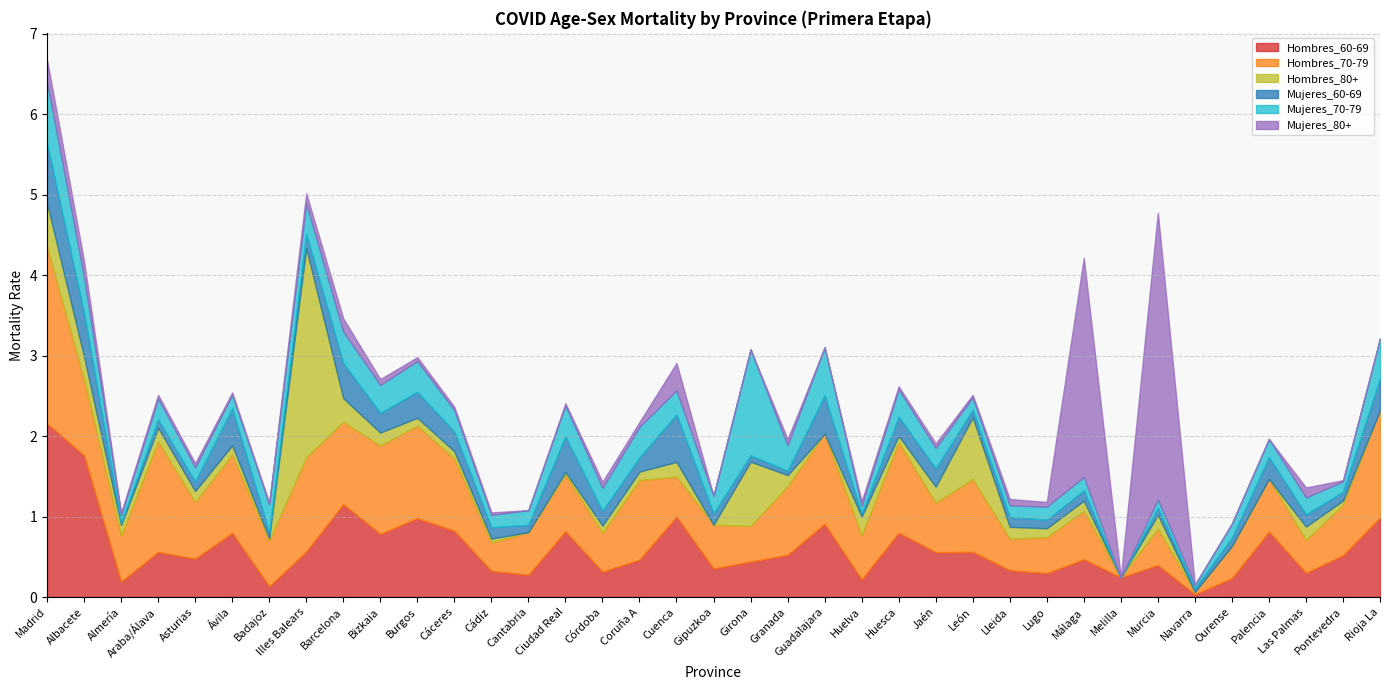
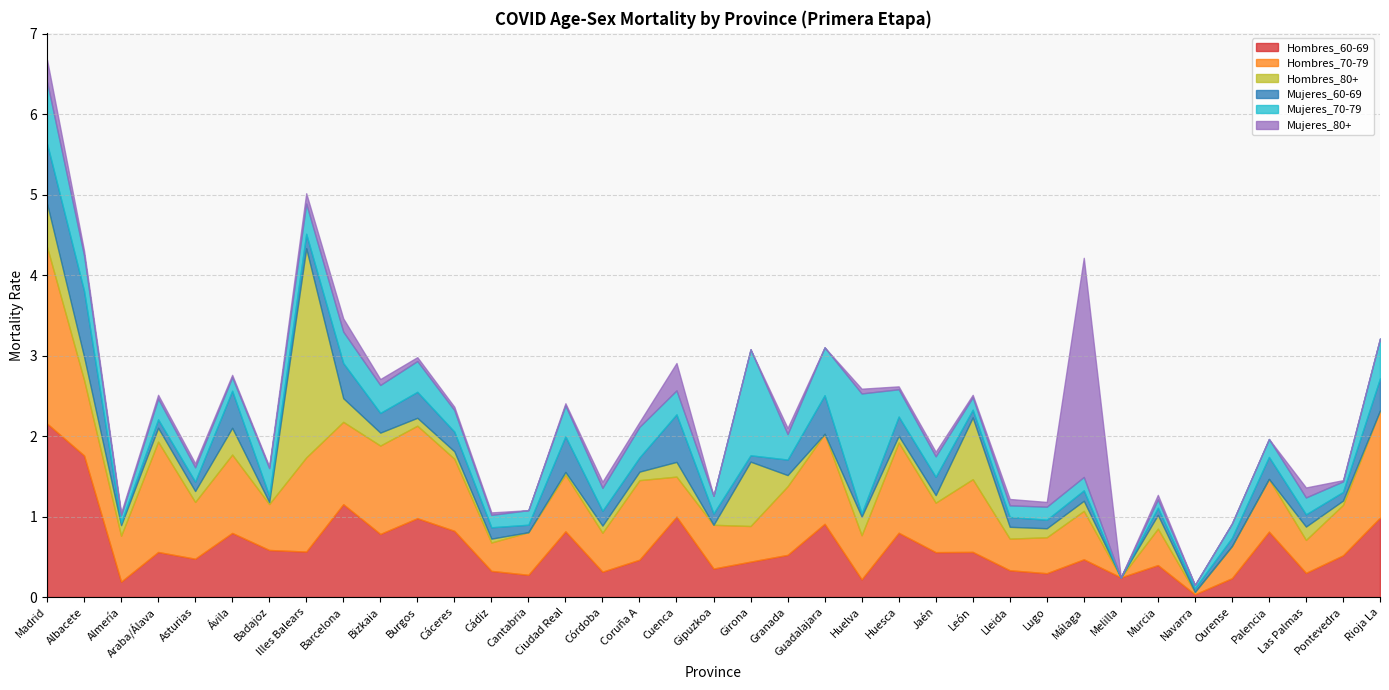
  {
    "Hombres_60-69": {
      "Madrid": 2.2,
      "Albacete": 1.8,
      "Almería": 0.2,
      "Araba/Álava": 0.6,
      "Asturias": 0.5,
      "Ávila": 0.8,
-     "Badajoz": 0.1,
+     "Badajoz": 0.6,
      "Illes Balears": 0.6,
      "Barcelona": 1.2,
      "Bizkaia": 0.8,
      "Burgos": 1.0,
      "Cáceres": 0.8,
      "Cádiz": 0.3,
      "Cantabria": 0.3,
      "Ciudad Real": 0.8,
      "Córdoba": 0.3,
      "Coruña A": 0.5,
      "Cuenca": 1.0,
      "Gipuzkoa": 0.4,
      "Girona": 0.4,
      "Granada": 0.5,
      "Guadalajara": 0.9,
      "Huelva": 0.2,
      "Huesca": 0.8,
      "Jaén": 0.6,
      "León": 0.6,
      "Lleida": 0.3,
      "Lugo": 0.3,
      "Málaga": 0.5,
      "Murcia": 0.4,
      "Ourense": 0.2,
      "Palencia": 0.8,
      "Las Palmas": 0.3,
      "Pontevedra": 0.5,
      "Rioja La": 1.0
    },
    "Hombres_70-79": {
      "Madrid": 2.2,
      "Albacete": 0.9,
      "Almería": 0.6,
      "Araba/Álava": 1.4,
      "Asturias": 0.7,
      "Ávila": 1.0,
      "Illes Balears": 1.2,
      "Barcelona": 1.0,
      "Bizkaia": 1.1,
      "Burgos": 1.2,
      "Cáceres": 0.9,
      "Cádiz": 0.4,
      "Ciudad Real": 0.7,
      "Córdoba": 0.5,
      "Coruña A": 1.0,
      "Cuenca": 0.5,
      "Girona": 0.4,
      "Granada": 0.9,
      "Huelva": 0.5,
      "Huesca": 1.1,
      "Jaén": 0.6,
      "León": 0.9,
      "Lleida": 0.4,
      "Lugo": 0.4,
      "Málaga": 0.6,
      "Murcia": 0.5,
      "Las Palmas": 0.4,
      "Pontevedra": 0.6
    },
    "Hombres_80+": {
      "Madrid": 0.5,
      "Albacete": 0.3,
      "Araba/Álava": 0.2,
      "Asturias": 0.1,
-     "Ávila": 0.1,
+     "Ávila": 0.3,
      "Illes Balears": 2.6,
      "Barcelona": 0.3,
      "Bizkaia": 0.2,
      "Burgos": 0.1,
      "Cáceres": 0.1,
      "Cádiz": 0.0,
      "Ciudad Real": 0.0,
      "Córdoba": 0.1,
      "Coruña A": 0.1,
      "Cuenca": 0.2,
      "Girona": 0.8,
      "Granada": 0.1,
      "Huelva": 0.2,
      "Huesca": 0.1,
-     "Jaén": 0.2,
+     "Jaén": 0.1,
      "León": 0.8,
      "Lleida": 0.1,
      "Lugo": 0.1,
      "Málaga": 0.1,
      "Murcia": 0.2,
      "Las Palmas": 0.2,
      "Pontevedra": 0.1
    },
    "Mujeres_60-69": {
      "Madrid": 0.7,
-     "Albacete": 0.5,
+     "Albacete": 0.8,
      "Araba/Álava": 0.1,
      "Asturias": 0.1,
      "Ávila": 0.5,
      "Badajoz": 0.1,
      "Illes Balears": 0.2,
      "Barcelona": 0.4,
      "Bizkaia": 0.2,
      "Burgos": 0.3,
      "Cáceres": 0.2,
      "Cádiz": 0.1,
      "Cantabria": 0.1,
      "Ciudad Real": 0.4,
      "Córdoba": 0.2,
      "Coruña A": 0.2,
      "Cuenca": 0.6,
      "Gipuzkoa": 0.1,
      "Girona": 0.1,
-     "Granada": 0.1,
+     "Granada": 0.2,
      "Guadalajara": 0.5,
      "Huelva": 0.0,
      "Huesca": 0.2,
      "Jaén": 0.2,
      "León": 0.1,
      "Lleida": 0.1,
      "Lugo": 0.1,
      "Málaga": 0.1,
      "Murcia": 0.1,
      "Navarra": 0.0,
      "Ourense": 0.1,
      "Palencia": 0.3,
      "Las Palmas": 0.2,
      "Pontevedra": 0.1,
      "Rioja La": 0.4
    },
    "Mujeres_70-79": {
      "Madrid": 0.8,
      "Albacete": 0.4,
      "Araba/Álava": 0.3,
      "Asturias": 0.2,
      "Illes Balears": 0.4,
      "Barcelona": 0.4,
      "Bizkaia": 0.3,
      "Burgos": 0.4,
      "Cáceres": 0.3,
      "Córdoba": 0.3,
      "Coruña A": 0.4,
      "Cuenca": 0.3,
      "Granada": 0.3,
-     "Huelva": 0.1,
+     "Huelva": 1.5,
      "Huesca": 0.3,
      "Jaén": 0.3,
      "Lleida": 0.1,
      "Lugo": 0.2,
      "Málaga": 0.2,
      "Murcia": 0.1,
      "Las Palmas": 0.2
    },
    "Mujeres_80+": {
      "Madrid": 0.3,
-     "Albacete": 0.2,
+     "Albacete": 0.1,
      "Araba/Álava": 0.0,
      "Asturias": 0.1,
      "Illes Balears": 0.1,
      "Barcelona": 0.2,
      "Bizkaia": 0.1,
      "Burgos": 0.0,
      "Cáceres": 0.0,
      "Córdoba": 0.1,
      "Coruña A": 0.1,
      "Cuenca": 0.3,
      "Granada": 0.1,
      "Huelva": 0.1,
      "Huesca": 0.0,
      "Jaén": 0.1,
      "Lleida": 0.1,
      "Lugo": 0.1,
      "Málaga": 2.7,
-     "Murcia": 3.6,
+     "Murcia": 0.1,
      "Las Palmas": 0.1
    }
  }
